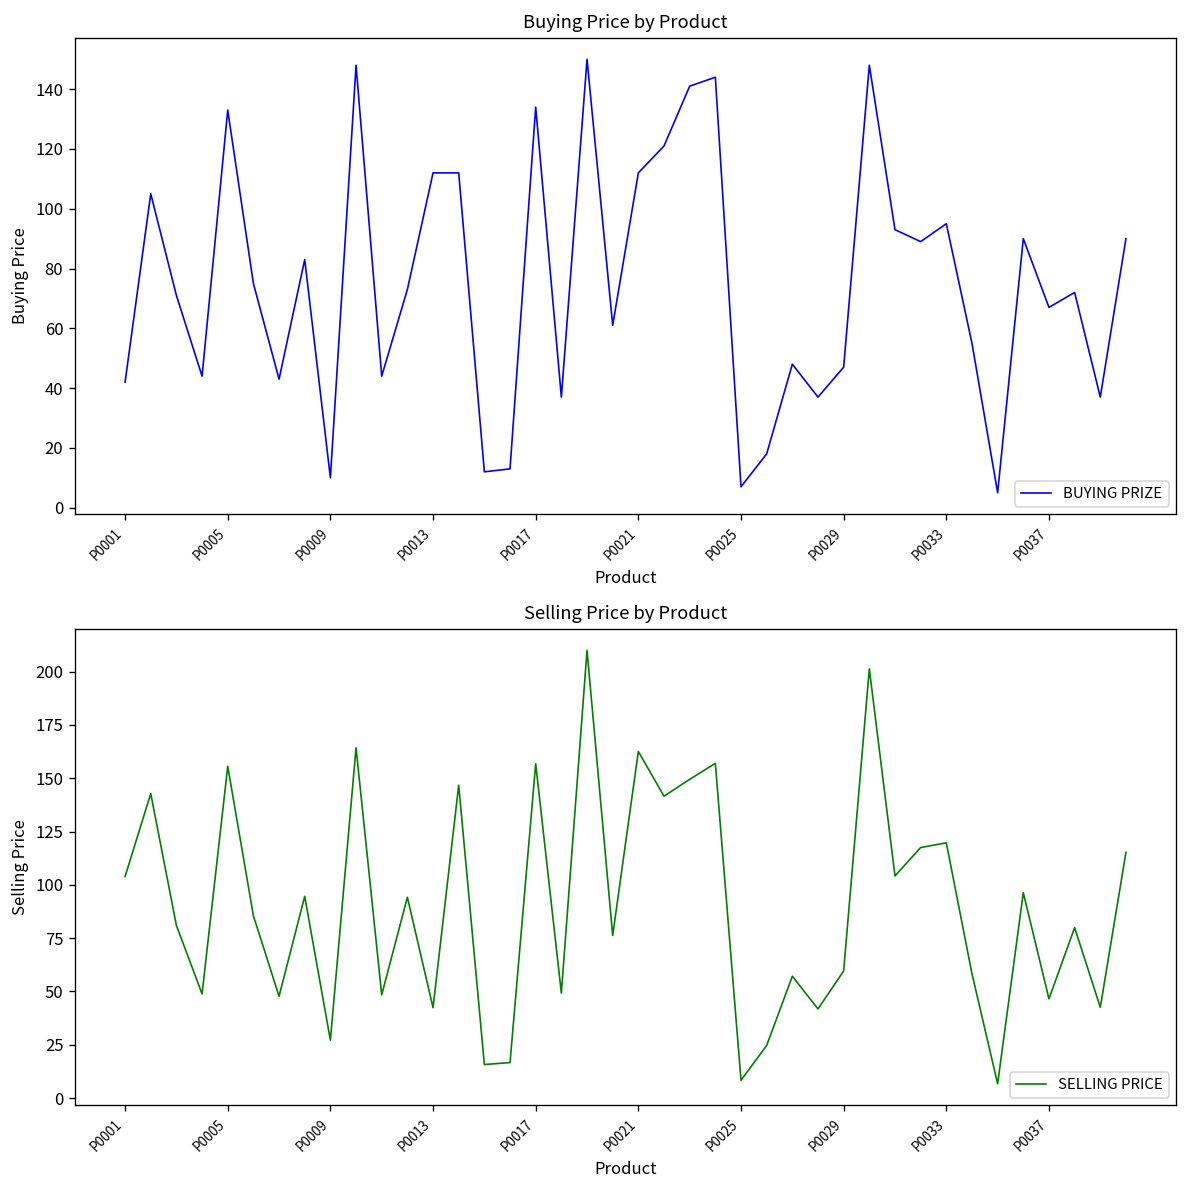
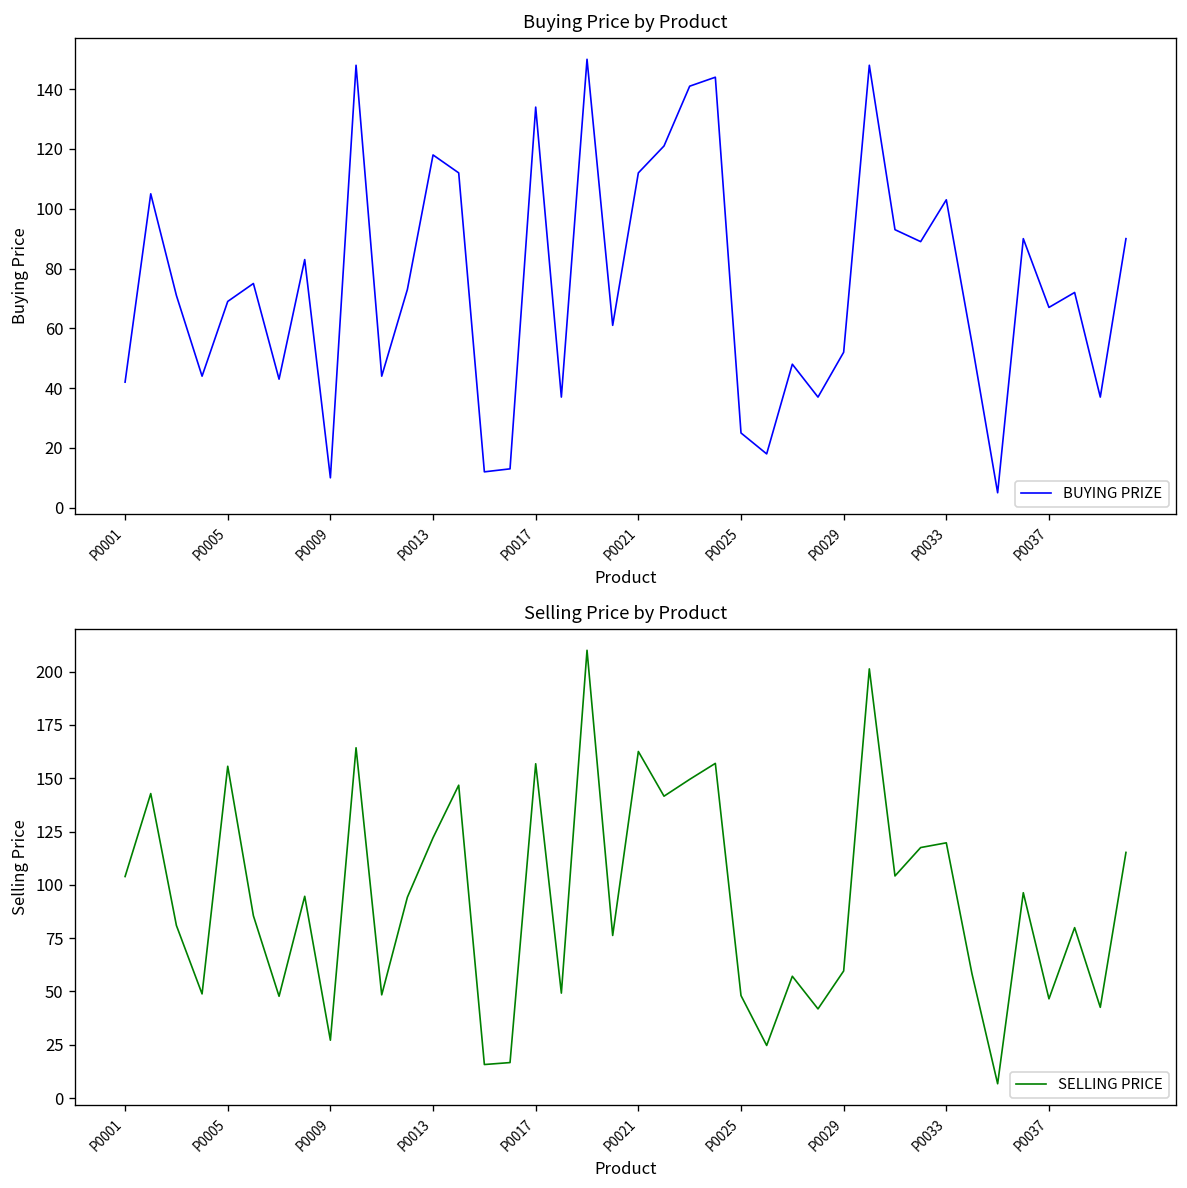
  {
    "Buying Price by Product": {
      "P0001": 42,
-     "P0005": 133,
+     "P0005": 69,
      "P0009": 10,
-     "P0013": 112,
+     "P0013": 118,
      "P0017": 134,
      "P0021": 112,
-     "P0025": 7,
-     "P0029": 47,
-     "P0033": 95,
+     "P0025": 25,
+     "P0029": 52,
+     "P0033": 103,
      "P0037": 67
    },
    "Selling Price by Product": {
      "P0001": 104,
      "P0005": 156,
      "P0009": 27,
-     "P0013": 42,
+     "P0013": 122,
      "P0017": 157,
      "P0021": 163,
-     "P0025": 8,
+     "P0025": 48,
      "P0029": 60,
      "P0033": 120,
      "P0037": 47
    }
  }
